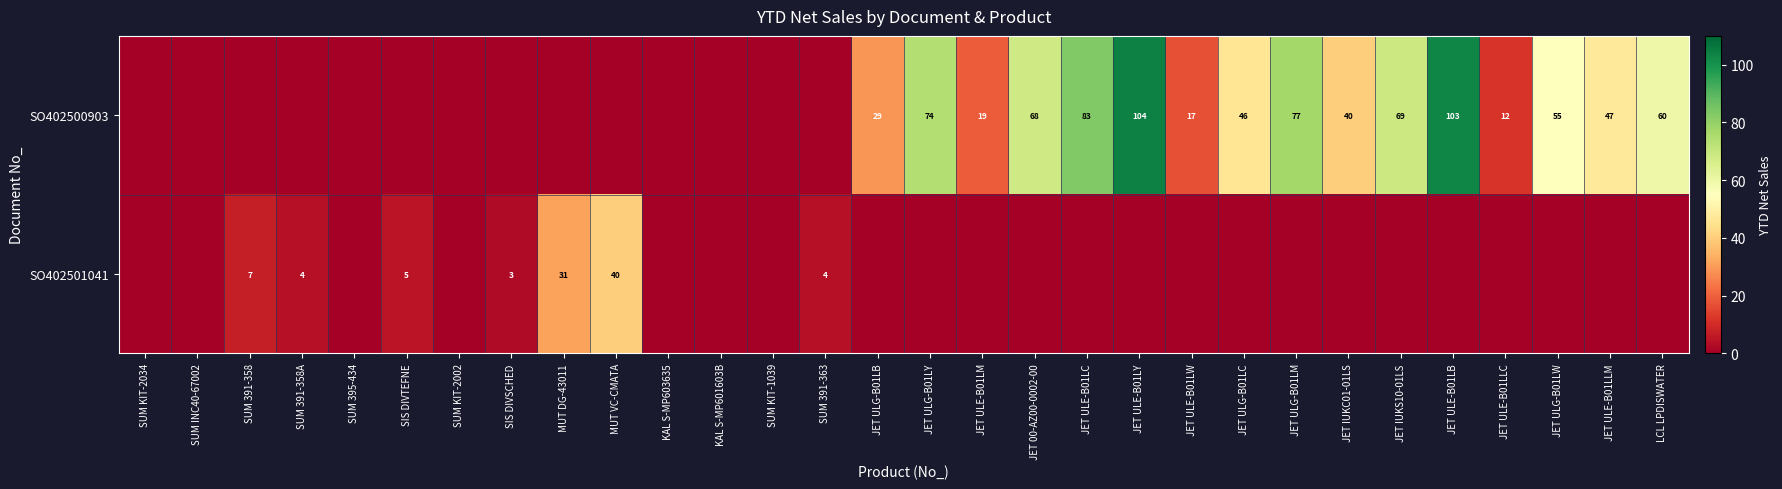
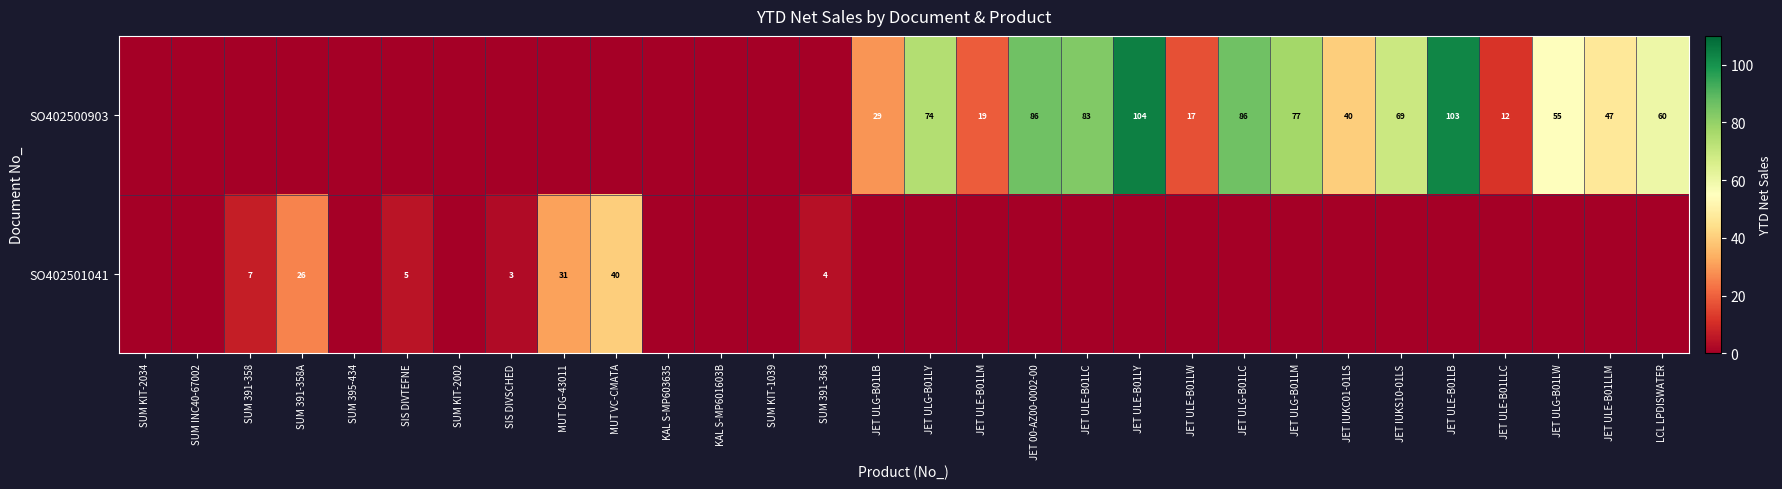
  {
    "SO402500903": {
      "JET ULG-B01LB": 29,
      "JET ULG-B01LY": 74,
      "JET ULE-B01LM": 19,
-     "JET 00-AZ00-0002-00": 68,
+     "JET 00-AZ00-0002-00": 86,
      "JET ULE-B01LC": 83,
      "JET ULE-B01LY": 104,
      "JET ULE-B01LW": 17,
-     "JET ULG-B01LC": 46,
+     "JET ULG-B01LC": 86,
      "JET ULG-B01LM": 77,
      "JET IUKC01-01LS": 40,
      "JET IUKS10-01LS": 69,
      "JET ULE-B01LB": 103,
      "JET ULE-B01LLC": 12,
      "JET ULG-B01LW": 55,
      "JET ULE-B01LLM": 47,
      "LCL LPDISWATER": 60
    },
    "SO402501041": {
      "SUM 391-358": 7,
-     "SUM 391-358A": 4,
+     "SUM 391-358A": 26,
      "SIS DIVTEFNE": 5,
      "SIS DIVSCHED": 3,
      "MUT DG-43011": 31,
      "MUT VC-CMATA": 40,
      "SUM 391-363": 4
    }
  }
